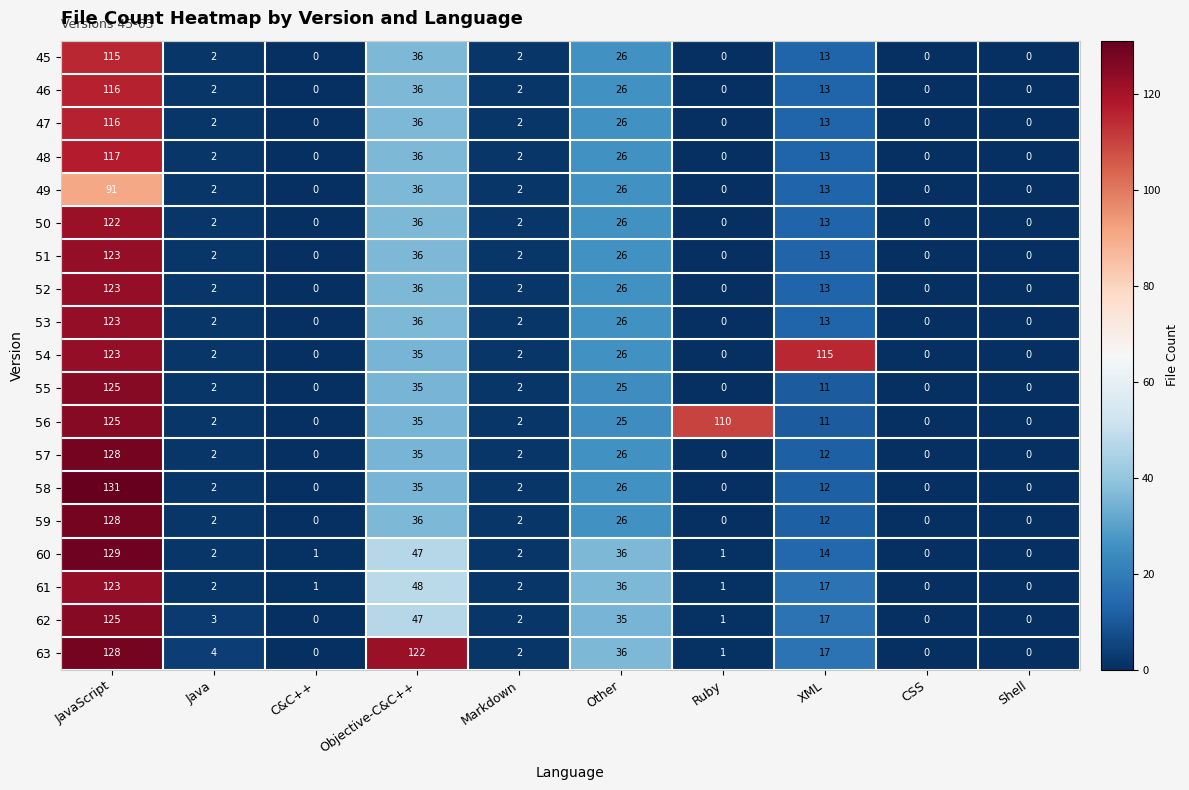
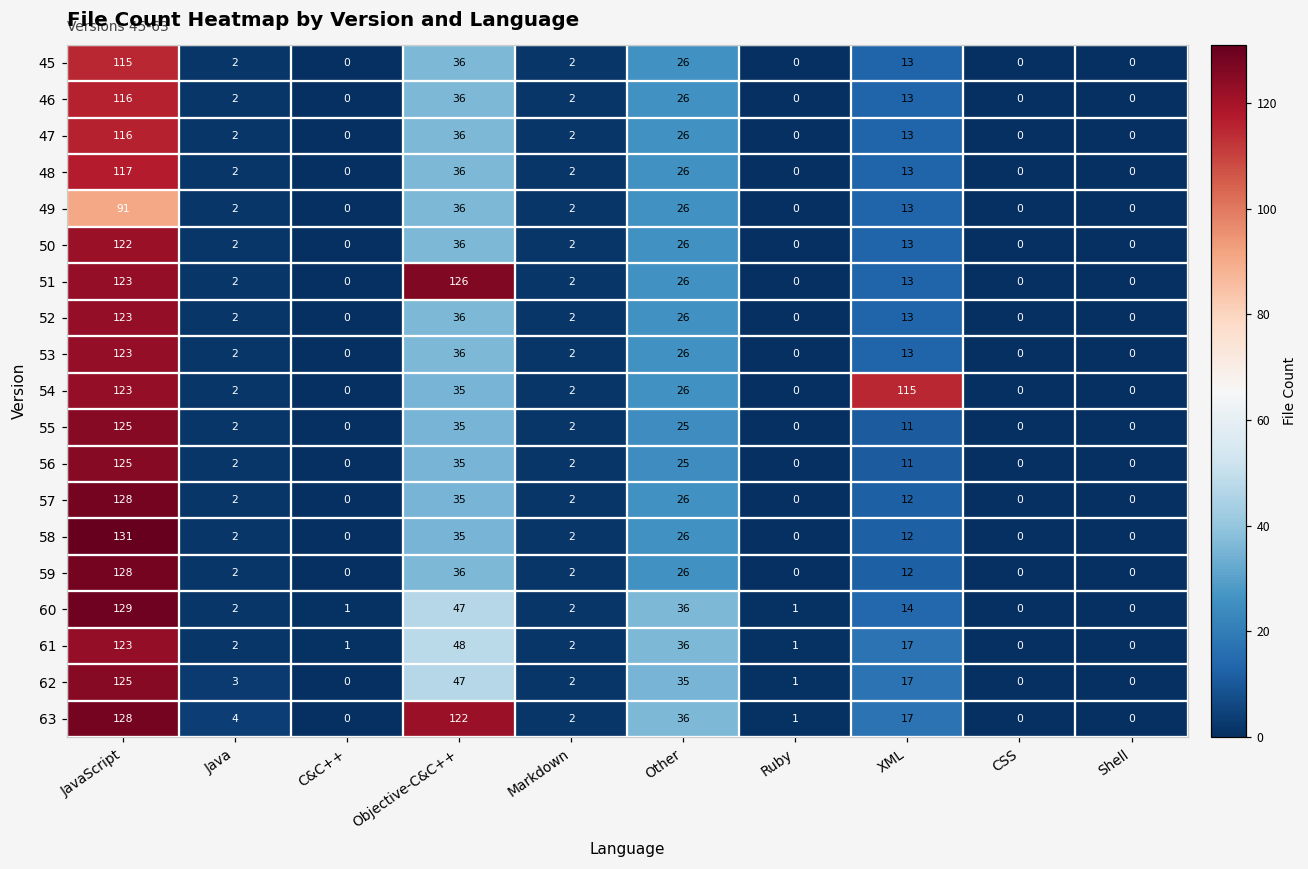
  {
    "45": {
      "JavaScript": 115,
      "Java": 2,
      "C&C++": 0,
      "Objective-C&C++": 36,
      "Markdown": 2,
      "Other": 26,
      "Ruby": 0,
      "XML": 13,
      "CSS": 0,
      "Shell": 0
    },
    "46": {
      "JavaScript": 116,
      "Java": 2,
      "C&C++": 0,
      "Objective-C&C++": 36,
      "Markdown": 2,
      "Other": 26,
      "Ruby": 0,
      "XML": 13,
      "CSS": 0,
      "Shell": 0
    },
    "47": {
      "JavaScript": 116,
      "Java": 2,
      "C&C++": 0,
      "Objective-C&C++": 36,
      "Markdown": 2,
      "Other": 26,
      "Ruby": 0,
      "XML": 13,
      "CSS": 0,
      "Shell": 0
    },
    "48": {
      "JavaScript": 117,
      "Java": 2,
      "C&C++": 0,
      "Objective-C&C++": 36,
      "Markdown": 2,
      "Other": 26,
      "Ruby": 0,
      "XML": 13,
      "CSS": 0,
      "Shell": 0
    },
    "49": {
      "JavaScript": 91,
      "Java": 2,
      "C&C++": 0,
      "Objective-C&C++": 36,
      "Markdown": 2,
      "Other": 26,
      "Ruby": 0,
      "XML": 13,
      "CSS": 0,
      "Shell": 0
    },
    "50": {
      "JavaScript": 122,
      "Java": 2,
      "C&C++": 0,
      "Objective-C&C++": 36,
      "Markdown": 2,
      "Other": 26,
      "Ruby": 0,
      "XML": 13,
      "CSS": 0,
      "Shell": 0
    },
    "51": {
      "JavaScript": 123,
      "Java": 2,
      "C&C++": 0,
-     "Objective-C&C++": 36,
+     "Objective-C&C++": 126,
      "Markdown": 2,
      "Other": 26,
      "Ruby": 0,
      "XML": 13,
      "CSS": 0,
      "Shell": 0
    },
    "52": {
      "JavaScript": 123,
      "Java": 2,
      "C&C++": 0,
      "Objective-C&C++": 36,
      "Markdown": 2,
      "Other": 26,
      "Ruby": 0,
      "XML": 13,
      "CSS": 0,
      "Shell": 0
    },
    "53": {
      "JavaScript": 123,
      "Java": 2,
      "C&C++": 0,
      "Objective-C&C++": 36,
      "Markdown": 2,
      "Other": 26,
      "Ruby": 0,
      "XML": 13,
      "CSS": 0,
      "Shell": 0
    },
    "54": {
      "JavaScript": 123,
      "Java": 2,
      "C&C++": 0,
      "Objective-C&C++": 35,
      "Markdown": 2,
      "Other": 26,
      "Ruby": 0,
      "XML": 115,
      "CSS": 0,
      "Shell": 0
    },
    "55": {
      "JavaScript": 125,
      "Java": 2,
      "C&C++": 0,
      "Objective-C&C++": 35,
      "Markdown": 2,
      "Other": 25,
      "Ruby": 0,
      "XML": 11,
      "CSS": 0,
      "Shell": 0
    },
    "56": {
      "JavaScript": 125,
      "Java": 2,
      "C&C++": 0,
      "Objective-C&C++": 35,
      "Markdown": 2,
      "Other": 25,
-     "Ruby": 110,
+     "Ruby": 0,
      "XML": 11,
      "CSS": 0,
      "Shell": 0
    },
    "57": {
      "JavaScript": 128,
      "Java": 2,
      "C&C++": 0,
      "Objective-C&C++": 35,
      "Markdown": 2,
      "Other": 26,
      "Ruby": 0,
      "XML": 12,
      "CSS": 0,
      "Shell": 0
    },
    "58": {
      "JavaScript": 131,
      "Java": 2,
      "C&C++": 0,
      "Objective-C&C++": 35,
      "Markdown": 2,
      "Other": 26,
      "Ruby": 0,
      "XML": 12,
      "CSS": 0,
      "Shell": 0
    },
    "59": {
      "JavaScript": 128,
      "Java": 2,
      "C&C++": 0,
      "Objective-C&C++": 36,
      "Markdown": 2,
      "Other": 26,
      "Ruby": 0,
      "XML": 12,
      "CSS": 0,
      "Shell": 0
    },
    "60": {
      "JavaScript": 129,
      "Java": 2,
      "C&C++": 1,
      "Objective-C&C++": 47,
      "Markdown": 2,
      "Other": 36,
      "Ruby": 1,
      "XML": 14,
      "CSS": 0,
      "Shell": 0
    },
    "61": {
      "JavaScript": 123,
      "Java": 2,
      "C&C++": 1,
      "Objective-C&C++": 48,
      "Markdown": 2,
      "Other": 36,
      "Ruby": 1,
      "XML": 17,
      "CSS": 0,
      "Shell": 0
    },
    "62": {
      "JavaScript": 125,
      "Java": 3,
      "C&C++": 0,
      "Objective-C&C++": 47,
      "Markdown": 2,
      "Other": 35,
      "Ruby": 1,
      "XML": 17,
      "CSS": 0,
      "Shell": 0
    },
    "63": {
      "JavaScript": 128,
      "Java": 4,
      "C&C++": 0,
      "Objective-C&C++": 122,
      "Markdown": 2,
      "Other": 36,
      "Ruby": 1,
      "XML": 17,
      "CSS": 0,
      "Shell": 0
    }
  }
